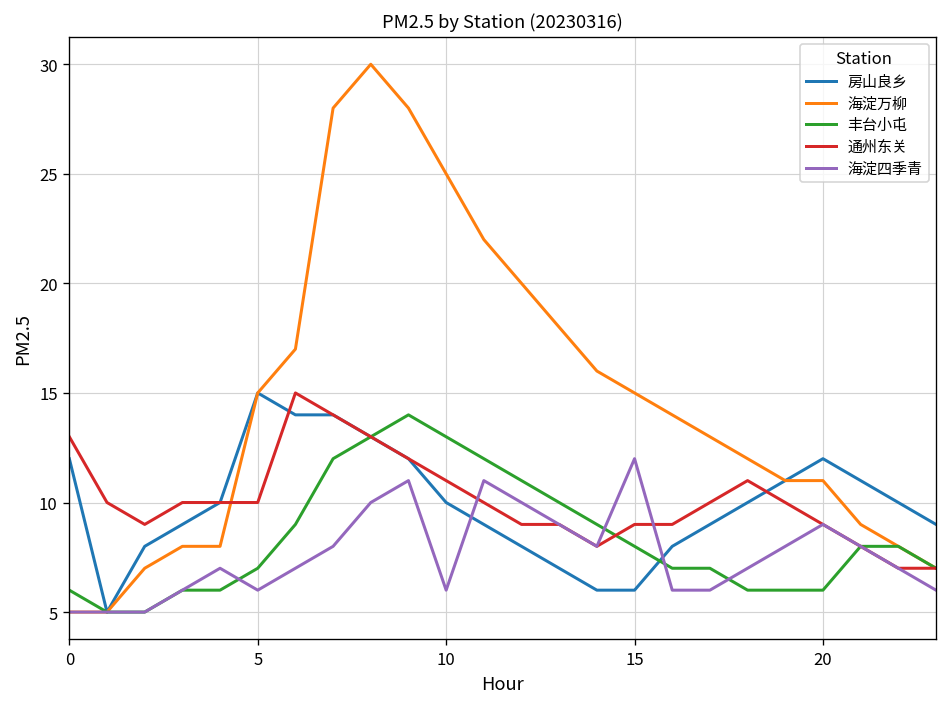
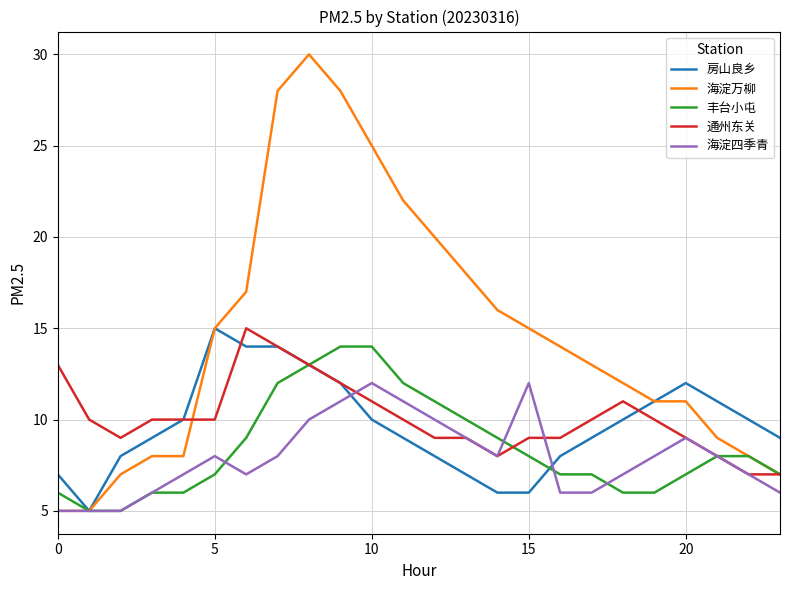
  {
    "房山良乡": {
-     "0": 12,
+     "0": 7,
      "10": 10,
      "15": 6,
      "20": 12
    },
    "海淀万柳": {
      "10": 25,
      "15": 15,
      "20": 11
    },
    "丰台小屯": {
      "0": 6,
      "5": 7,
-     "10": 13,
+     "10": 14,
      "15": 8,
-     "20": 6
+     "20": 7
    },
    "通州东关": {
      "0": 13,
      "5": 10,
      "10": 11,
      "15": 9
    },
    "海淀四季青": {
-     "5": 6,
-     "10": 6,
+     "5": 8,
+     "10": 12,
      "15": 12
    }
  }
